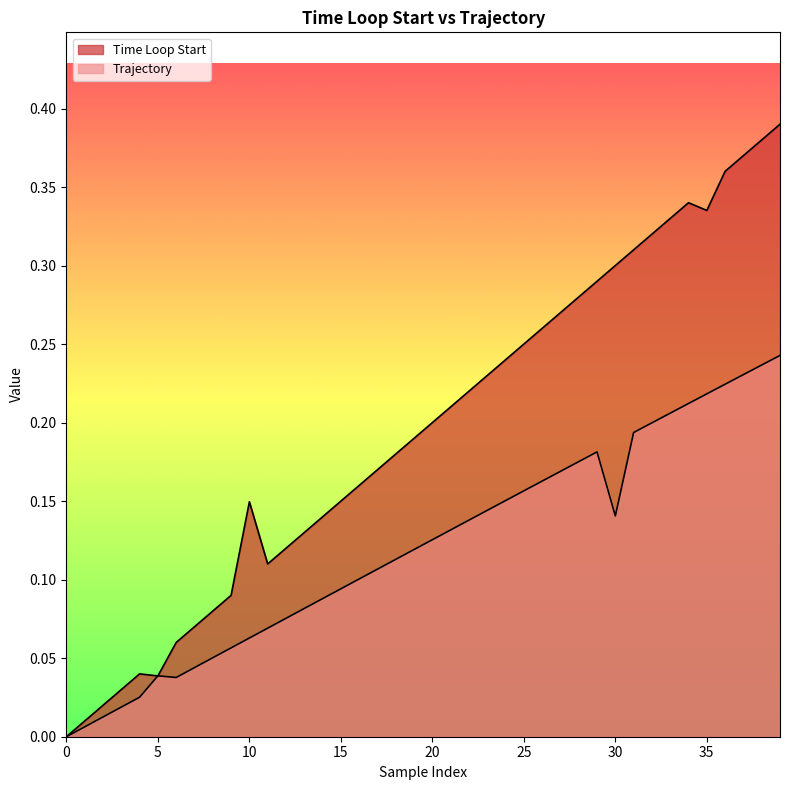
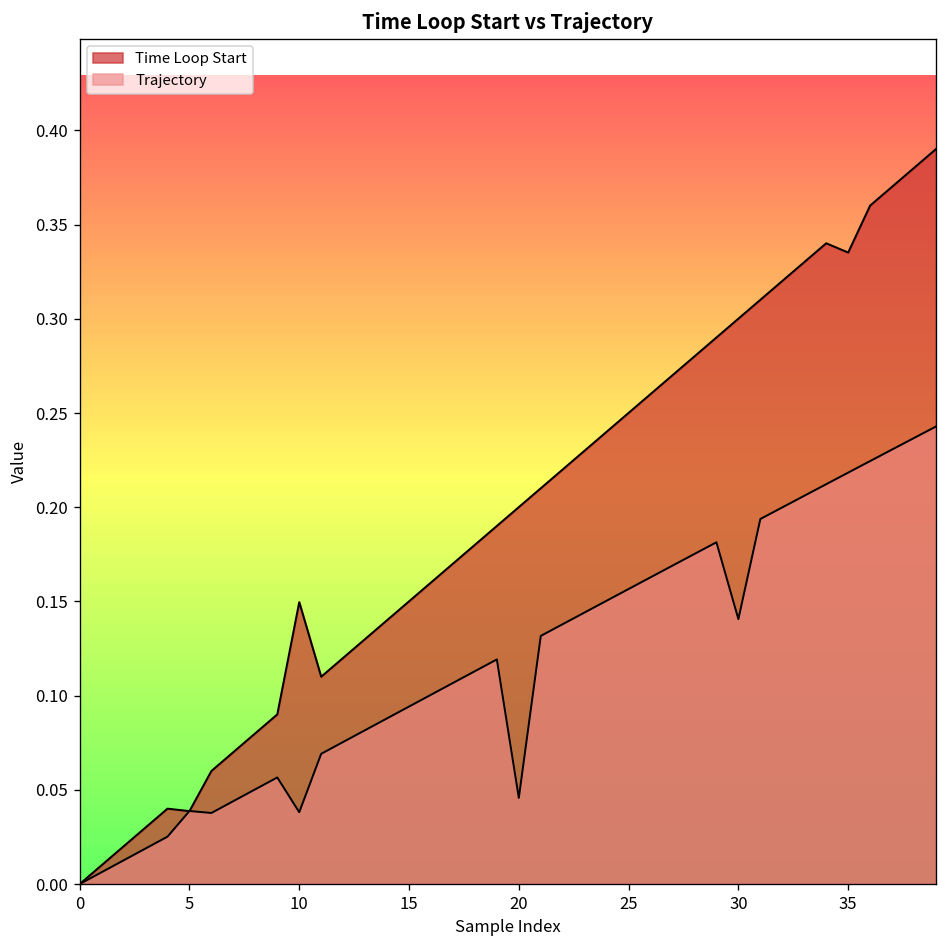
  {
    "Time Loop Start": {
      "10": 0.150,
      "15": 0.150,
      "20": 0.200,
      "25": 0.250,
      "30": 0.300,
      "35": 0.335
    },
    "Trajectory": {
-     "10": 0.063,
+     "10": 0.038,
      "15": 0.094,
-     "20": 0.125,
+     "20": 0.046,
      "25": 0.157,
      "30": 0.141,
      "35": 0.218
    }
  }
